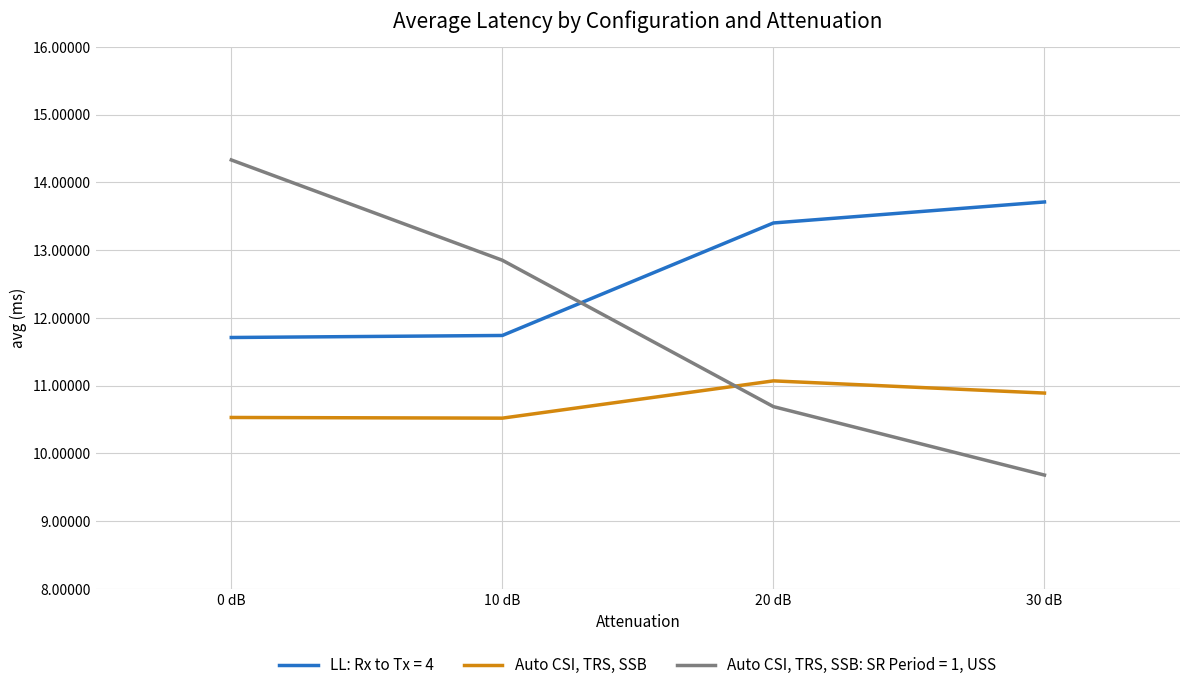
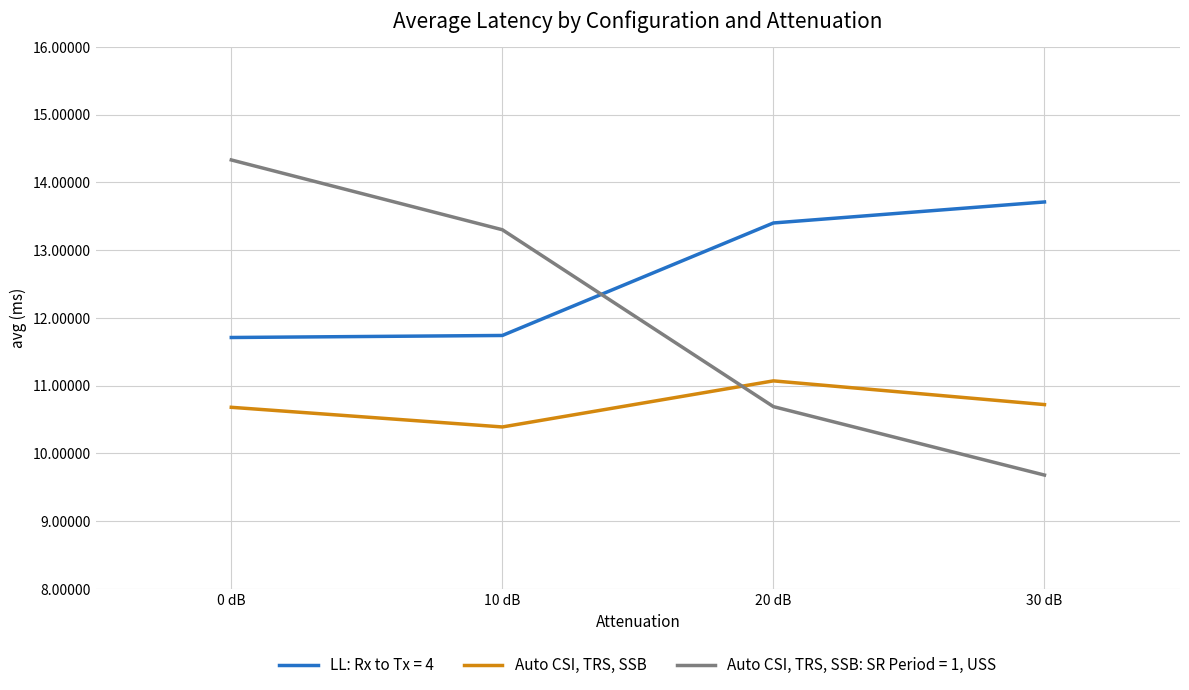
  {
    "LL: Rx to Tx = 4": {
      "0 dB": 11.7,
      "10 dB": 11.7,
      "20 dB": 13.4,
      "30 dB": 13.7
    },
    "Auto CSI, TRS, SSB": {
-     "0 dB": 10.5,
-     "10 dB": 10.5,
+     "0 dB": 10.7,
+     "10 dB": 10.4,
      "20 dB": 11.1,
-     "30 dB": 10.9
+     "30 dB": 10.7
    },
    "Auto CSI, TRS, SSB: SR Period = 1, USS": {
      "0 dB": 14.3,
-     "10 dB": 12.9,
+     "10 dB": 13.3,
      "20 dB": 10.7,
      "30 dB": 9.7
    }
  }
